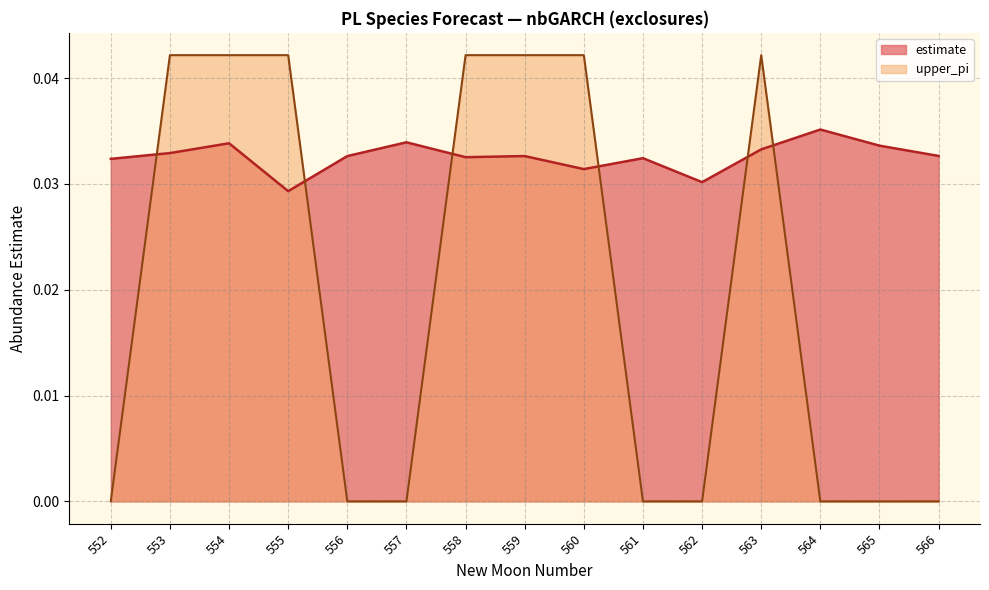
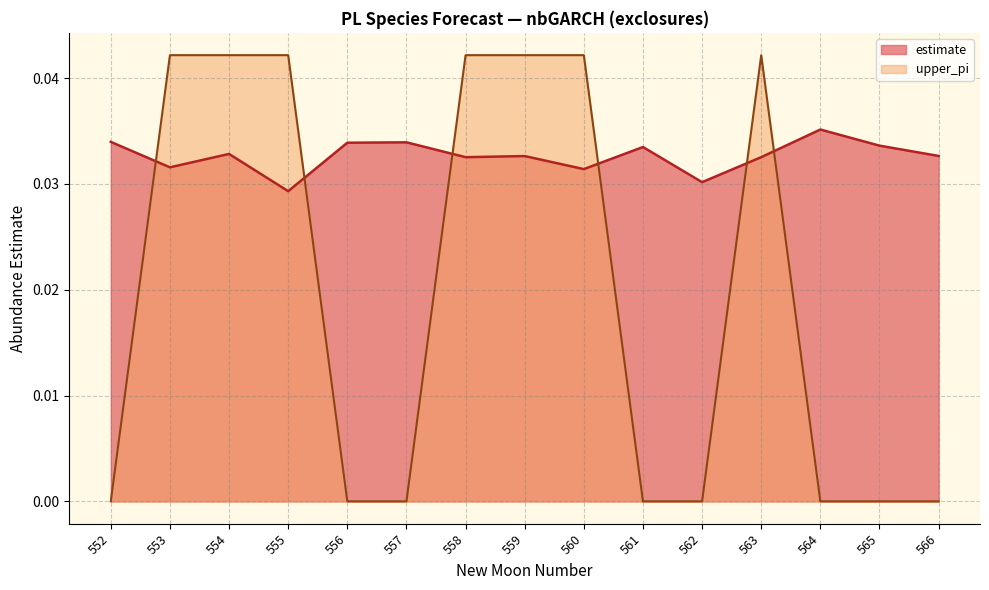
  {
    "estimate": {
-     "552": 0.0324,
-     "553": 0.0329,
-     "554": 0.0338,
+     "552": 0.0340,
+     "553": 0.0316,
+     "554": 0.0328,
      "555": 0.0293,
-     "556": 0.0326,
+     "556": 0.0339,
      "557": 0.0339,
      "558": 0.0325,
      "559": 0.0326,
      "560": 0.0314,
-     "561": 0.0324,
+     "561": 0.0335,
      "562": 0.0302,
-     "563": 0.0333,
+     "563": 0.0325,
      "564": 0.0351,
      "565": 0.0336,
      "566": 0.0326
    },
    "upper_pi": {
      "552": 0.0000,
      "553": 0.0422,
      "554": 0.0422,
      "555": 0.0422,
      "556": 0.0000,
      "557": 0.0000,
      "558": 0.0422,
      "559": 0.0422,
      "560": 0.0422,
      "561": 0.0000,
      "562": 0.0000,
      "563": 0.0422,
      "564": 0.0000,
      "565": 0.0000,
      "566": 0.0000
    }
  }
